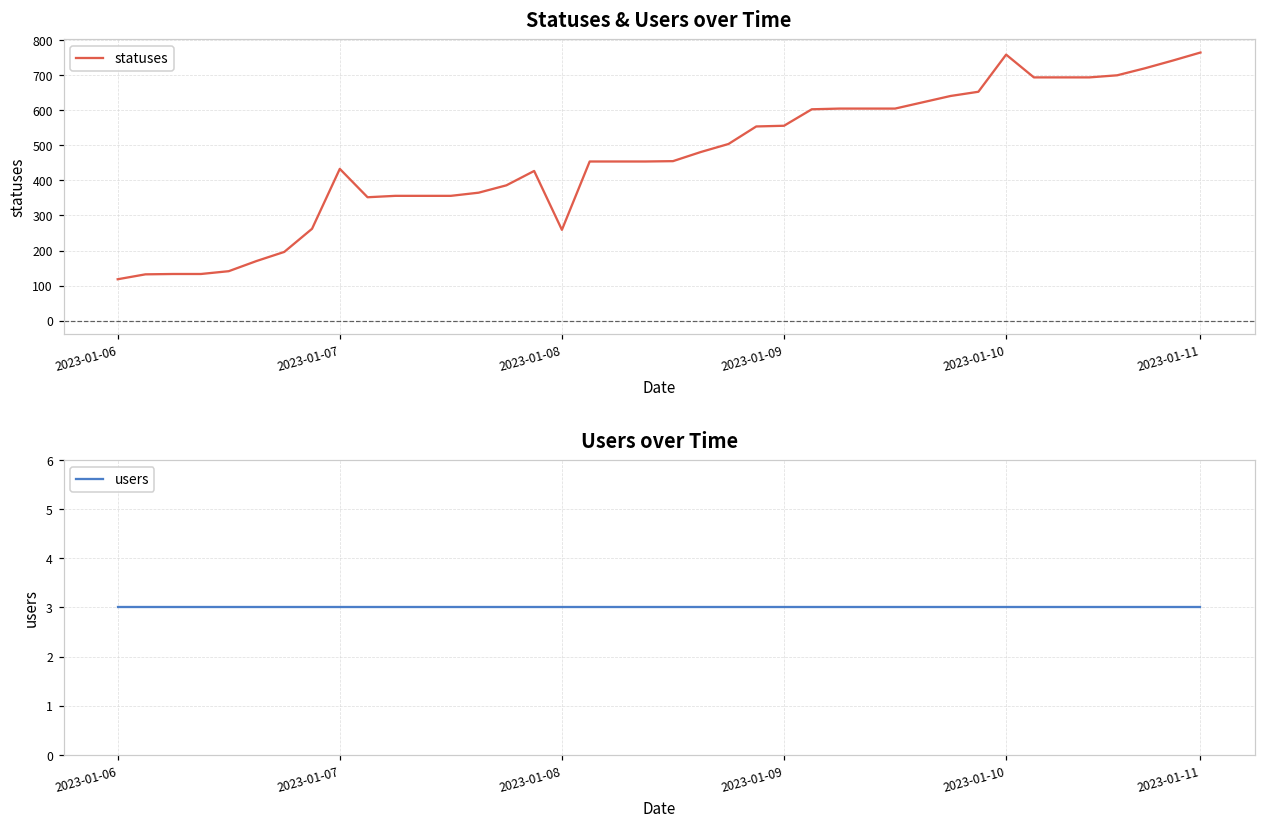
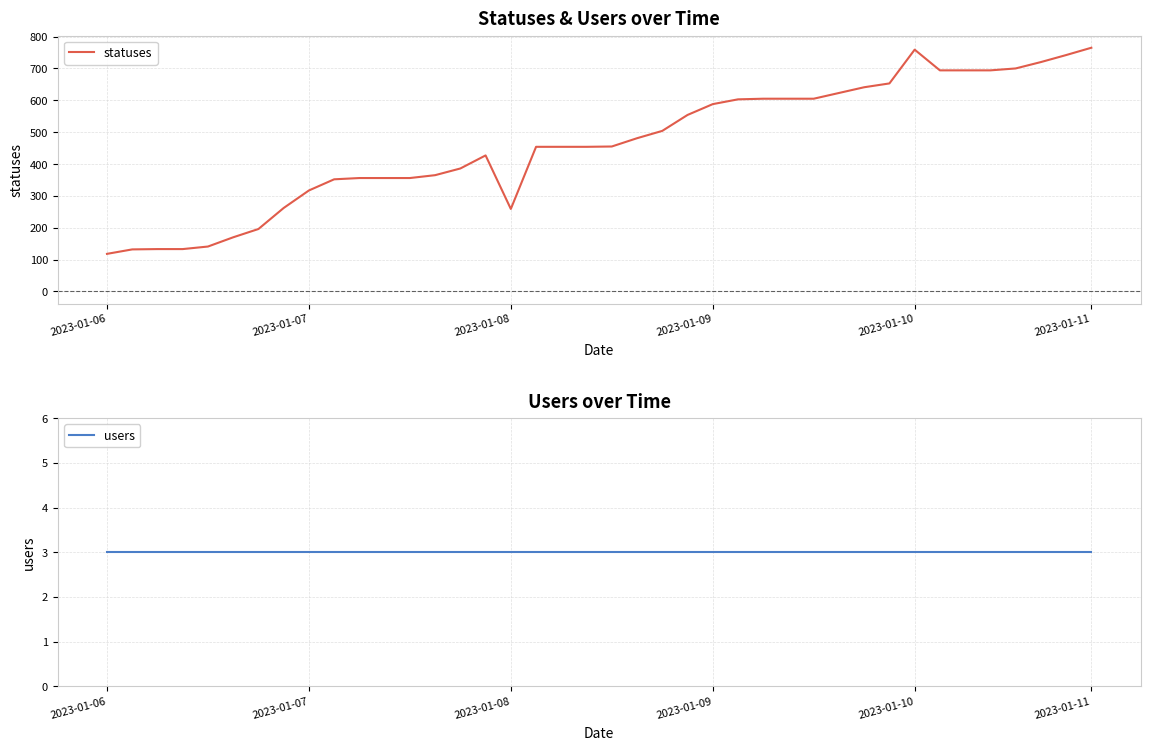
  {
    "Statuses & Users over Time": {
      "2023-01-06": 120,
-     "2023-01-07": 430,
+     "2023-01-07": 320,
      "2023-01-08": 260,
-     "2023-01-09": 560,
+     "2023-01-09": 590,
      "2023-01-10": 760,
      "2023-01-11": 770
    },
    "Users over Time": {
      "2023-01-06": 3.0,
      "2023-01-07": 3.0,
      "2023-01-08": 3.0,
      "2023-01-09": 3.0,
      "2023-01-10": 3.0,
      "2023-01-11": 3.0
    }
  }
